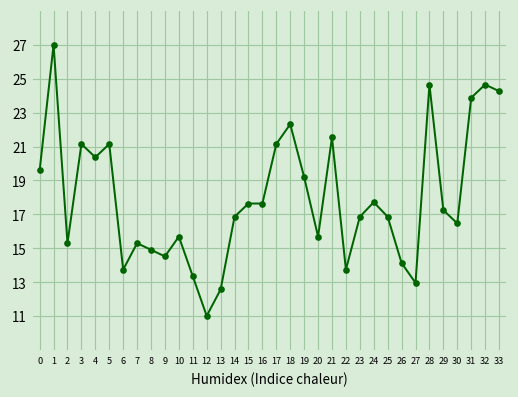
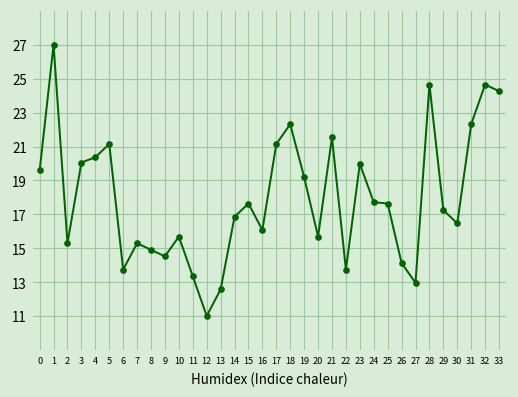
  {
    "0": 19.6,
    "1": 27.0,
    "2": 15.3,
-   "3": 21.1,
+   "3": 20.1,
    "4": 20.4,
    "5": 21.1,
    "6": 13.7,
    "7": 15.3,
    "8": 14.9,
    "9": 14.5,
    "10": 15.7,
    "11": 13.3,
    "12": 11.0,
    "13": 12.6,
    "14": 16.9,
    "15": 17.6,
-   "16": 17.6,
+   "16": 16.1,
    "17": 21.1,
    "18": 22.3,
    "19": 19.2,
    "20": 15.7,
    "21": 21.5,
    "22": 13.7,
-   "23": 16.9,
+   "23": 20.0,
    "24": 17.7,
-   "25": 16.9,
+   "25": 17.6,
    "26": 14.1,
    "27": 13.0,
    "28": 24.7,
    "29": 17.2,
    "30": 16.5,
-   "31": 23.9,
+   "31": 22.3,
    "32": 24.7,
    "33": 24.3
  }
